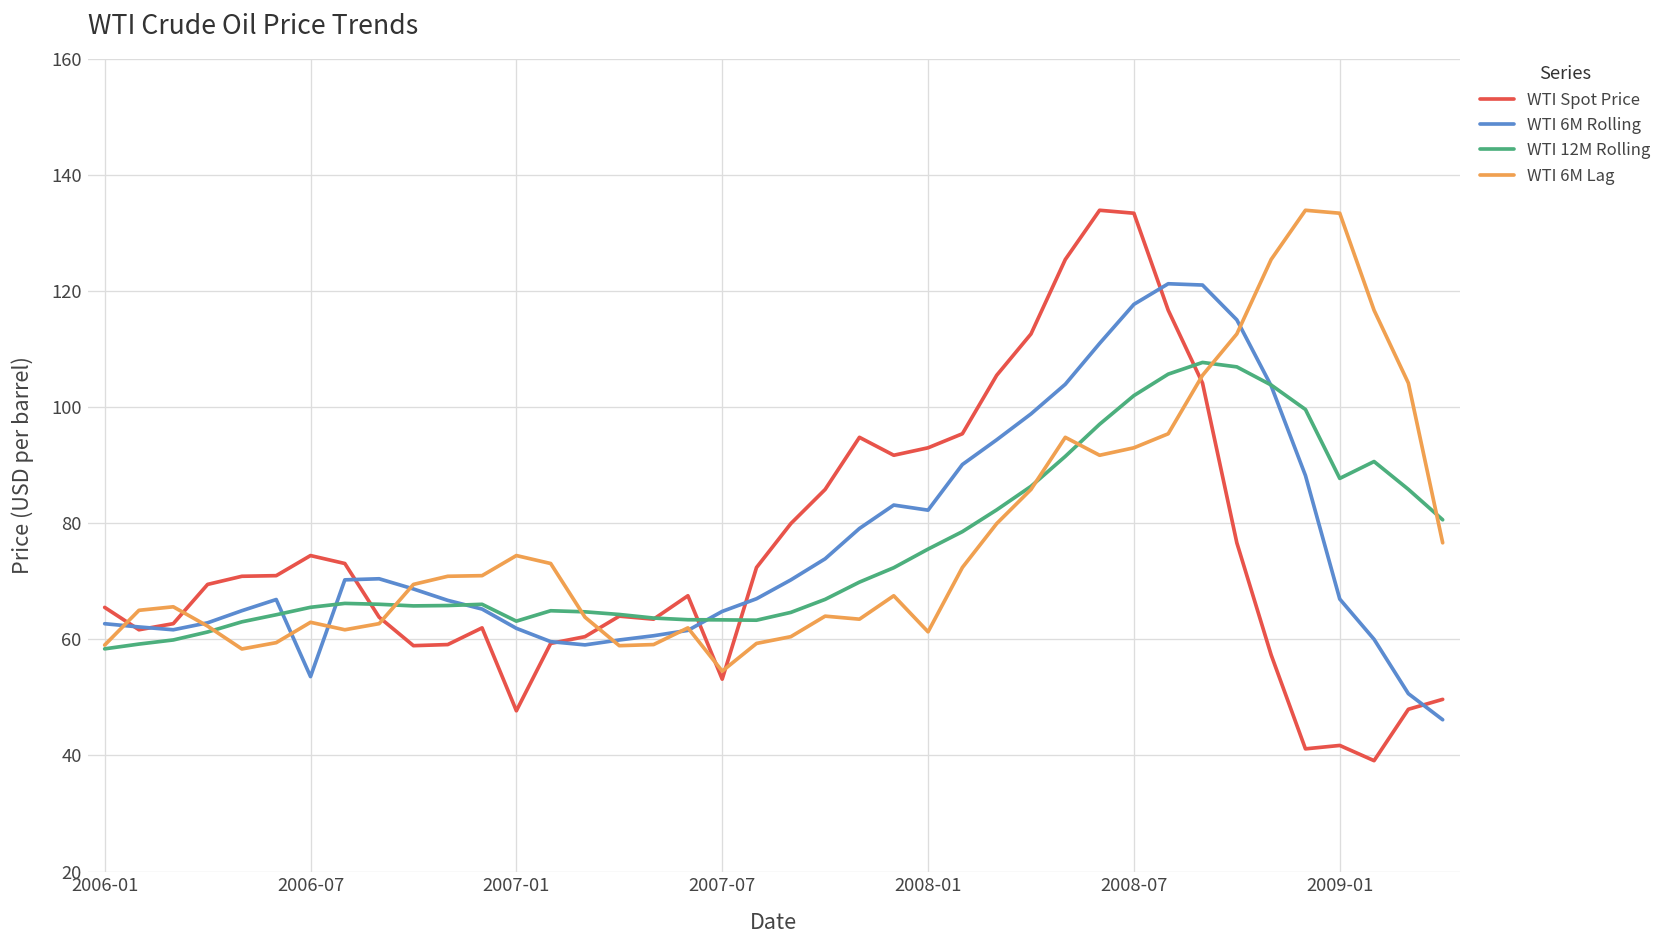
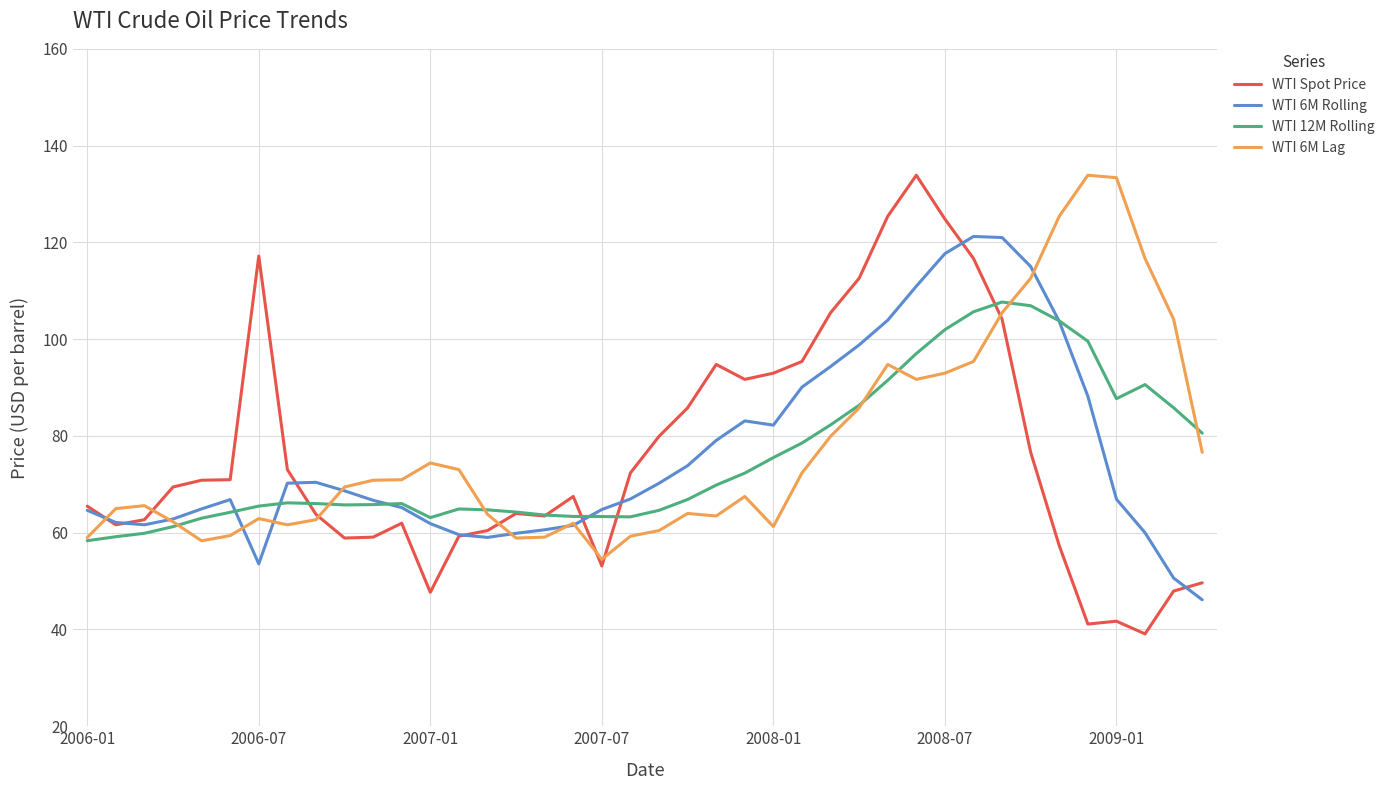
  {
    "WTI Spot Price": {
      "2006-01": 65,
-     "2006-07": 74,
+     "2006-07": 117,
      "2007-01": 48,
      "2007-07": 53,
      "2008-01": 93,
-     "2008-07": 133,
+     "2008-07": 125,
      "2009-01": 42
    },
    "WTI 6M Rolling": {
-     "2006-01": 63,
+     "2006-01": 65,
      "2006-07": 54,
      "2007-01": 62,
      "2007-07": 65,
      "2008-01": 82,
      "2008-07": 118,
      "2009-01": 67
    },
    "WTI 12M Rolling": {
      "2006-01": 58,
      "2006-07": 66,
      "2007-01": 63,
      "2007-07": 63,
      "2008-01": 76,
      "2008-07": 102,
      "2009-01": 88
    },
    "WTI 6M Lag": {
      "2006-01": 59,
      "2006-07": 63,
      "2007-01": 74,
      "2007-07": 55,
      "2008-01": 61,
      "2008-07": 93,
      "2009-01": 133
    }
  }
